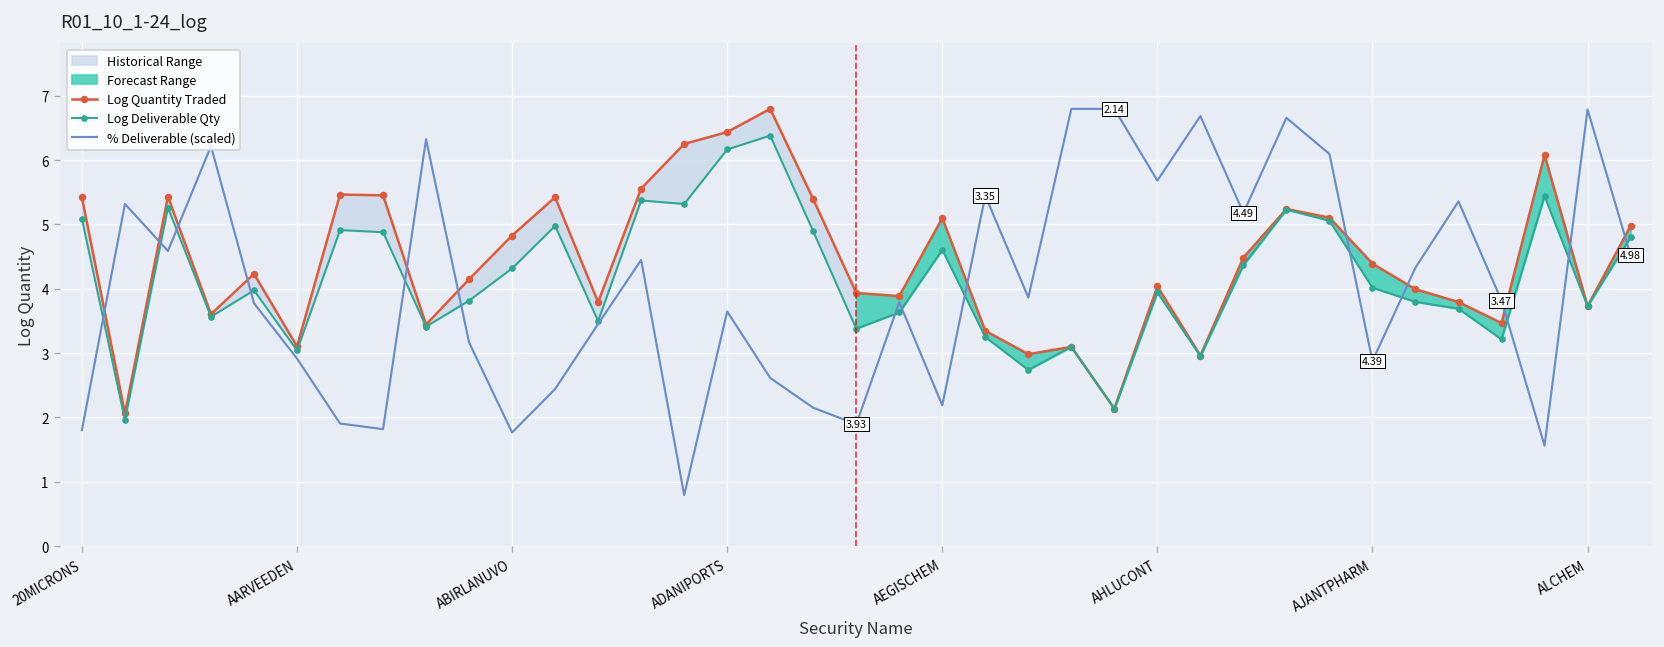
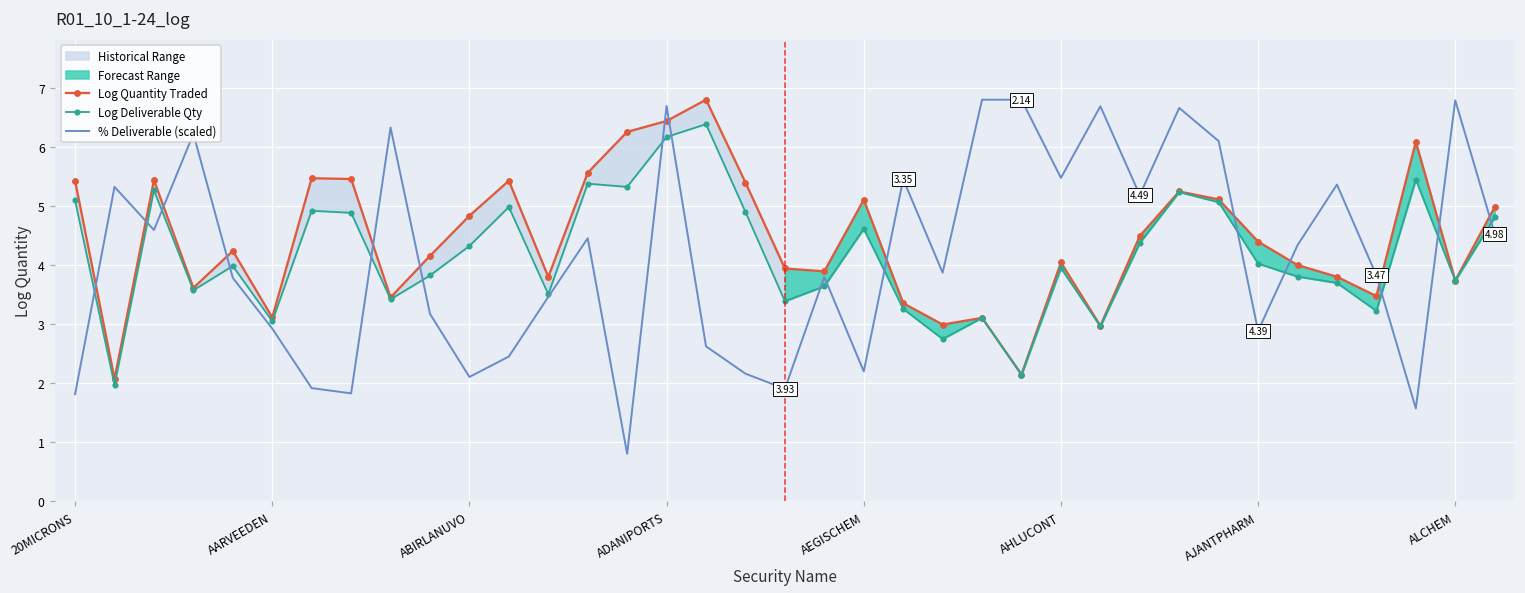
  {
    "% Deliverable (scaled)": {
      "20MICRONS": 1.8,
      "AARVEEDEN": 2.9,
-     "ABIRLANUVO": 1.8,
-     "ADANIPORTS": 3.6,
+     "ABIRLANUVO": 2.1,
+     "ADANIPORTS": 6.7,
      "AEGISCHEM": 2.2,
-     "AHLUCONT": 5.7,
+     "AHLUCONT": 5.5,
      "ALCHEM": 6.8
    }
  }
